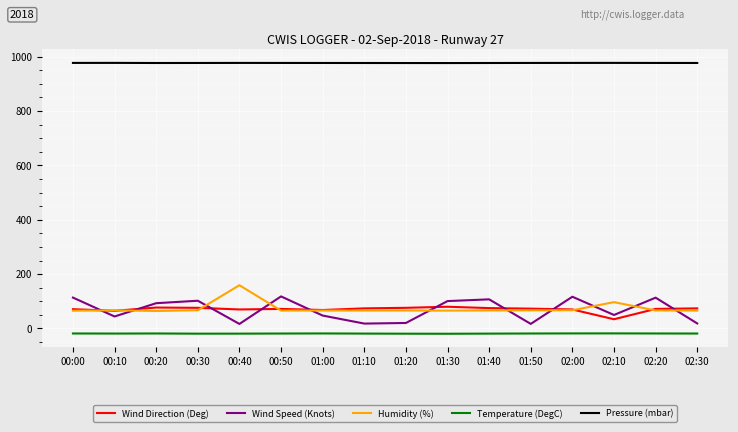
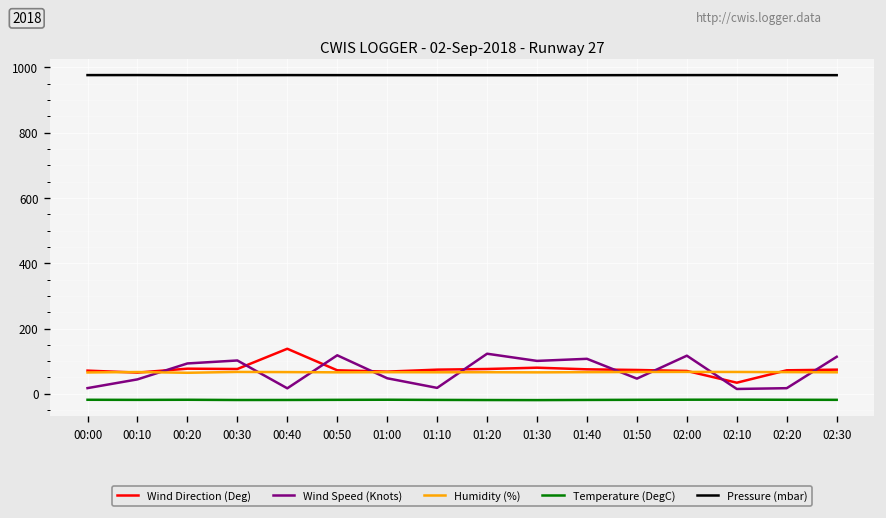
  {
    "Wind Direction (Deg)": {
      "00:20": 80,
-     "00:40": 70,
+     "00:40": 140,
      "01:20": 80,
      "01:30": 80,
      "02:10": 30
    },
    "Wind Speed (Knots)": {
-     "00:00": 110,
+     "00:00": 20,
      "00:10": 40,
      "00:20": 90,
      "00:30": 100,
      "00:40": 20,
      "00:50": 120,
      "01:00": 50,
      "01:10": 20,
-     "01:20": 20,
+     "01:20": 120,
      "01:30": 100,
      "01:40": 110,
-     "01:50": 20,
+     "01:50": 50,
      "02:00": 120,
-     "02:10": 50,
-     "02:20": 110,
-     "02:30": 20
+     "02:10": 10,
+     "02:20": 20,
+     "02:30": 110
    },
    "Humidity (%)": {
      "00:20": 60,
-     "00:40": 160,
+     "00:40": 70,
      "01:20": 70,
      "01:30": 70,
-     "02:10": 100
+     "02:10": 70
    },
    "Temperature (DegC)": {
      "00:00": -20,
      "00:10": -20,
      "00:20": -20,
      "00:30": -20,
      "00:40": -20,
      "00:50": -20,
      "01:00": -20,
      "01:10": -20,
      "01:20": -20,
      "01:30": -20,
      "01:40": -20,
      "01:50": -20,
      "02:00": -20,
      "02:10": -20,
      "02:20": -20,
      "02:30": -20
    },
    "Pressure (mbar)": {
      "00:00": 980,
      "00:10": 980,
      "00:20": 980,
      "00:30": 980,
      "00:40": 980,
      "00:50": 980,
      "01:00": 980,
      "01:10": 980,
      "01:20": 980,
      "01:30": 980,
      "01:40": 980,
      "01:50": 980,
      "02:00": 980,
      "02:10": 980,
      "02:20": 980,
      "02:30": 980
    }
  }
